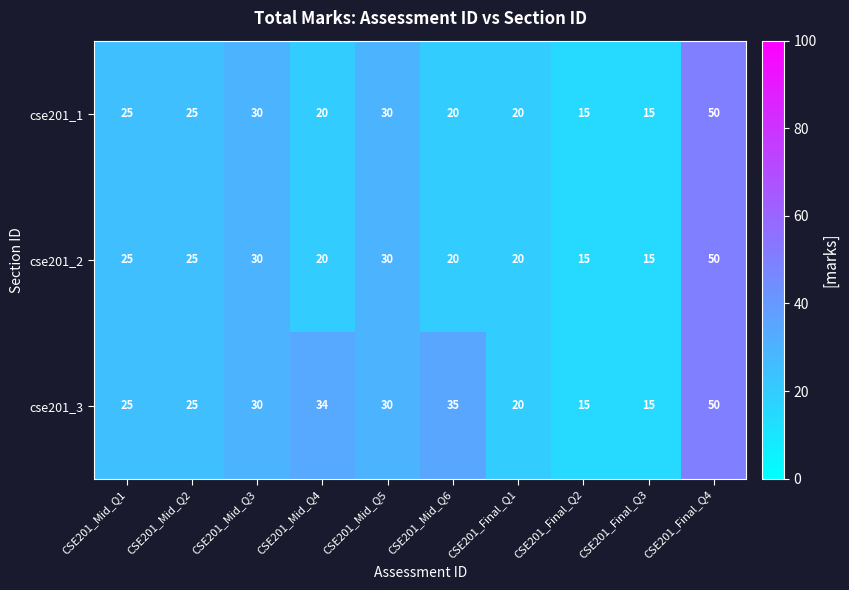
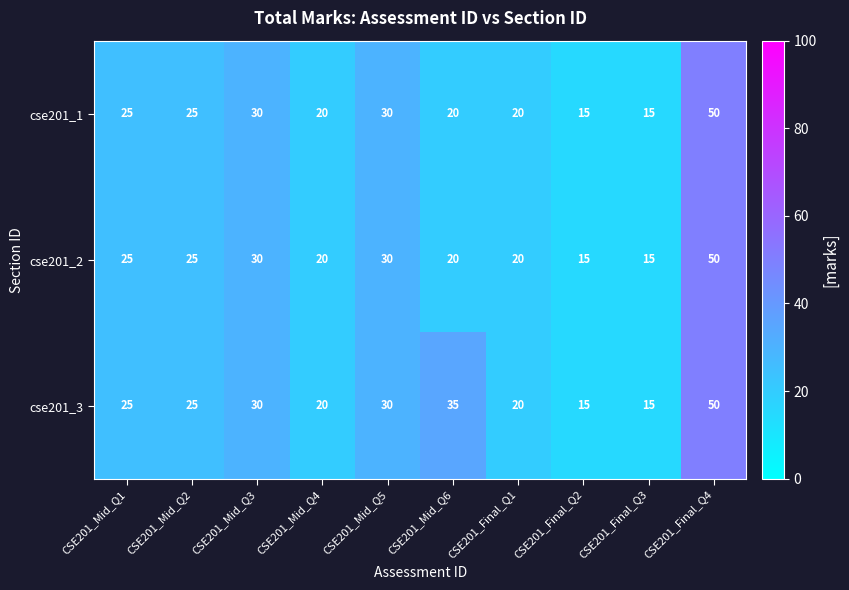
  {
    "cse201_1": {
      "CSE201_Mid_Q1": 25,
      "CSE201_Mid_Q2": 25,
      "CSE201_Mid_Q3": 30,
      "CSE201_Mid_Q4": 20,
      "CSE201_Mid_Q5": 30,
      "CSE201_Mid_Q6": 20,
      "CSE201_Final_Q1": 20,
      "CSE201_Final_Q2": 15,
      "CSE201_Final_Q3": 15,
      "CSE201_Final_Q4": 50
    },
    "cse201_2": {
      "CSE201_Mid_Q1": 25,
      "CSE201_Mid_Q2": 25,
      "CSE201_Mid_Q3": 30,
      "CSE201_Mid_Q4": 20,
      "CSE201_Mid_Q5": 30,
      "CSE201_Mid_Q6": 20,
      "CSE201_Final_Q1": 20,
      "CSE201_Final_Q2": 15,
      "CSE201_Final_Q3": 15,
      "CSE201_Final_Q4": 50
    },
    "cse201_3": {
      "CSE201_Mid_Q1": 25,
      "CSE201_Mid_Q2": 25,
      "CSE201_Mid_Q3": 30,
-     "CSE201_Mid_Q4": 34,
+     "CSE201_Mid_Q4": 20,
      "CSE201_Mid_Q5": 30,
      "CSE201_Mid_Q6": 35,
      "CSE201_Final_Q1": 20,
      "CSE201_Final_Q2": 15,
      "CSE201_Final_Q3": 15,
      "CSE201_Final_Q4": 50
    }
  }
